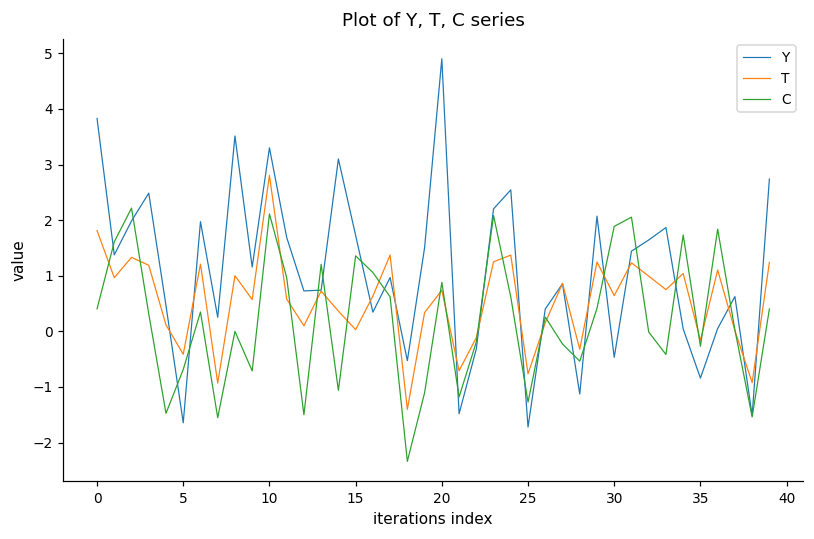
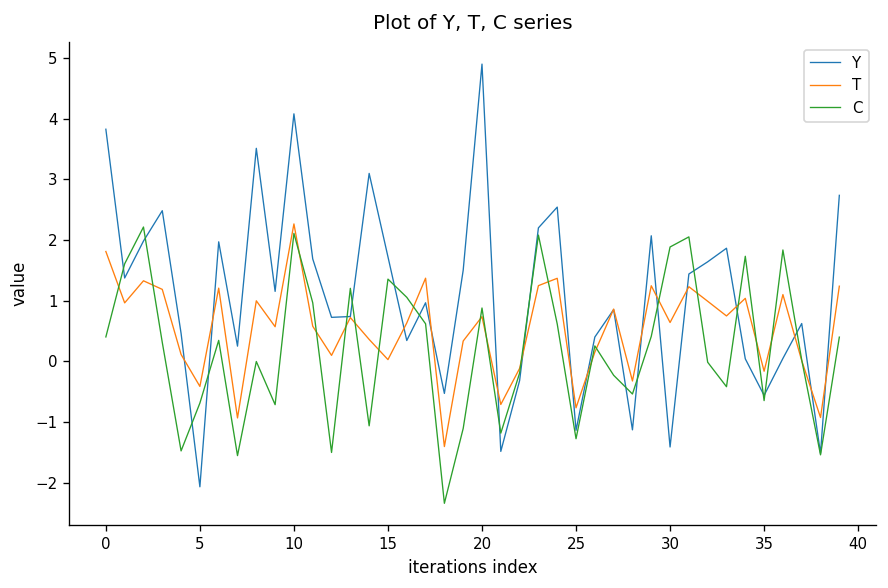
  {
    "Y": {
      "0": 3.8,
-     "5": -1.6,
-     "10": 3.3,
+     "5": -2.1,
+     "10": 4.1,
      "15": 1.7,
      "20": 4.9,
-     "25": -1.7,
-     "30": -0.5,
-     "35": -0.8
+     "25": -1.1,
+     "30": -1.4,
+     "35": -0.6
    },
    "T": {
      "0": 1.8,
      "5": -0.4,
-     "10": 2.8,
+     "10": 2.3,
      "15": 0.0,
      "20": 0.7,
      "25": -0.8,
      "30": 0.6,
      "35": -0.2
    },
    "C": {
      "0": 0.4,
      "5": -0.7,
      "10": 2.1,
      "15": 1.4,
      "20": 0.9,
      "25": -1.3,
      "30": 1.9,
-     "35": -0.3
+     "35": -0.6
    }
  }
